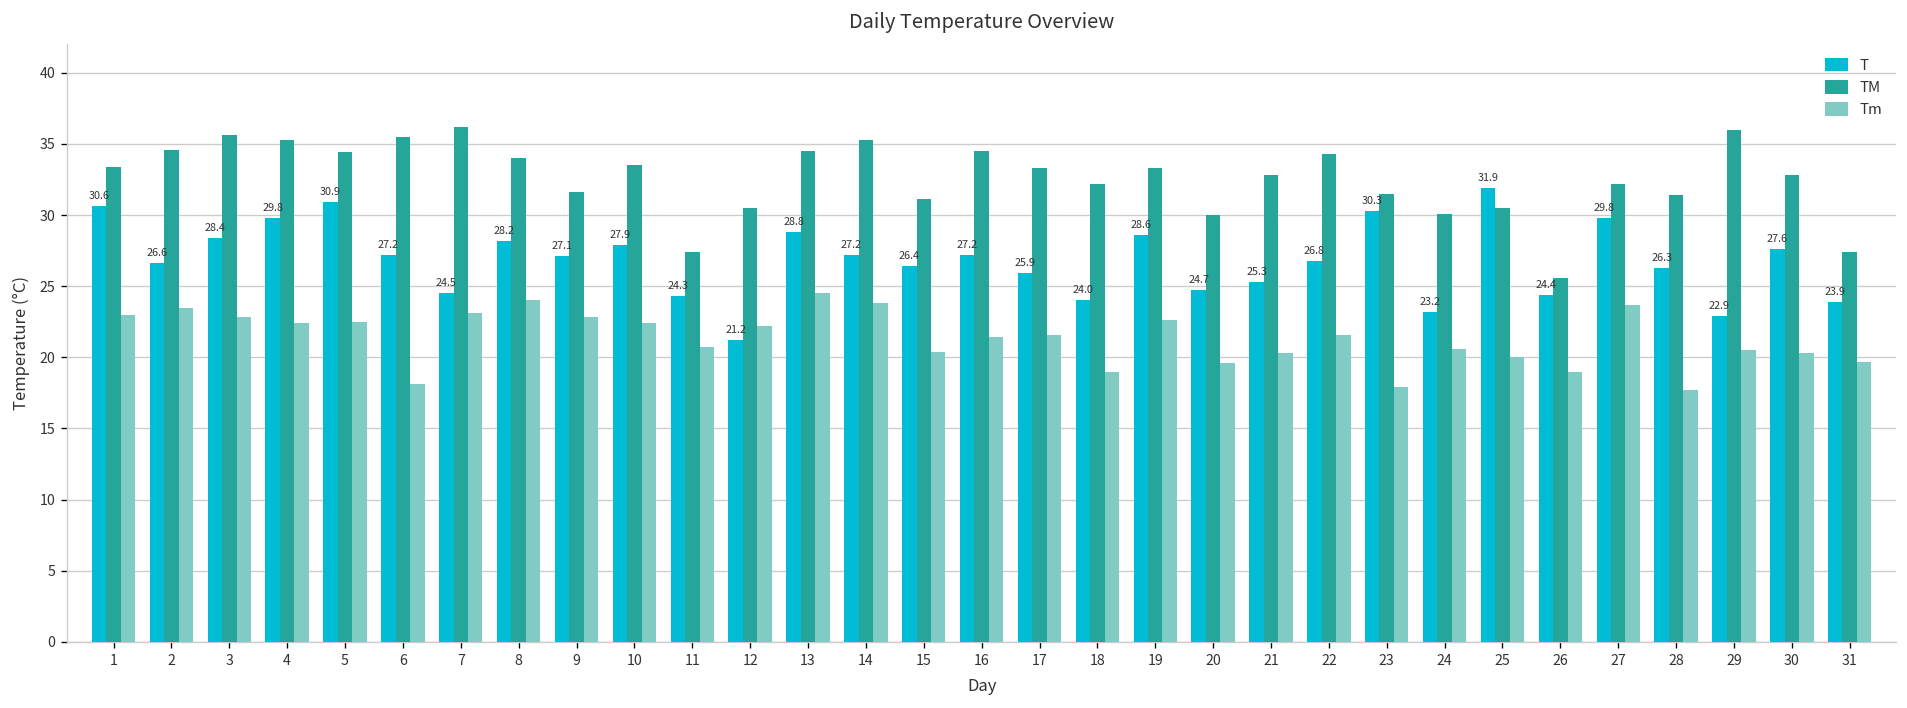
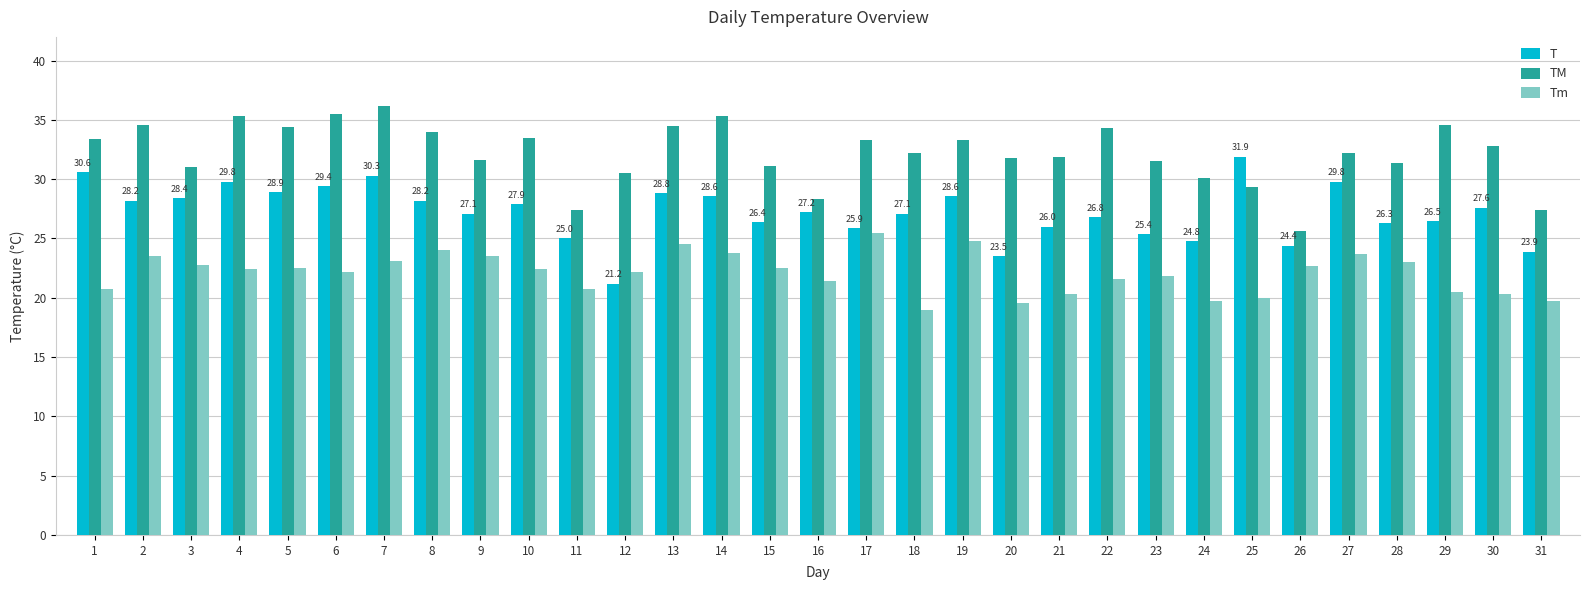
  {
    "T": {
      "1": 30.6,
-     "2": 26.6,
+     "2": 28.2,
      "3": 28.4,
      "4": 29.8,
-     "5": 30.9,
-     "6": 27.2,
-     "7": 24.5,
+     "5": 28.9,
+     "6": 29.4,
+     "7": 30.3,
      "8": 28.2,
      "9": 27.1,
      "10": 27.9,
-     "11": 24.3,
+     "11": 25.0,
      "12": 21.2,
      "13": 28.8,
-     "14": 27.2,
+     "14": 28.6,
      "15": 26.4,
      "16": 27.2,
      "17": 25.9,
-     "18": 24.0,
+     "18": 27.1,
      "19": 28.6,
-     "20": 24.7,
-     "21": 25.3,
+     "20": 23.5,
+     "21": 26.0,
      "22": 26.8,
-     "23": 30.3,
-     "24": 23.2,
+     "23": 25.4,
+     "24": 24.8,
      "25": 31.9,
      "26": 24.4,
      "27": 29.8,
      "28": 26.3,
-     "29": 22.9,
+     "29": 26.5,
      "30": 27.6,
      "31": 23.9
    },
    "TM": {
      "1": 33.4,
      "2": 34.6,
-     "3": 35.6,
+     "3": 31.0,
      "4": 35.3,
      "5": 34.4,
      "6": 35.5,
      "7": 36.2,
      "8": 34.0,
      "9": 31.6,
      "10": 33.5,
      "11": 27.4,
      "12": 30.5,
      "13": 34.5,
      "14": 35.3,
      "15": 31.1,
-     "16": 34.5,
+     "16": 28.3,
      "17": 33.3,
      "18": 32.2,
      "19": 33.3,
-     "20": 30.0,
-     "21": 32.8,
+     "20": 31.8,
+     "21": 31.9,
      "22": 34.3,
      "24": 30.1,
-     "25": 30.5,
+     "25": 29.3,
      "27": 32.2,
      "28": 31.4,
-     "29": 36.0,
+     "29": 34.6,
      "30": 32.8,
      "31": 27.4
    },
    "Tm": {
-     "1": 23.0,
+     "1": 20.7,
      "2": 23.5,
      "3": 22.8,
      "4": 22.4,
      "5": 22.5,
-     "6": 18.1,
+     "6": 22.2,
      "7": 23.1,
      "8": 24.0,
-     "9": 22.8,
+     "9": 23.5,
      "10": 22.4,
      "11": 20.7,
      "12": 22.2,
      "13": 24.5,
      "14": 23.8,
-     "15": 20.4,
+     "15": 22.5,
      "16": 21.4,
-     "17": 21.6,
+     "17": 25.5,
      "18": 19.0,
-     "19": 22.6,
+     "19": 24.8,
      "20": 19.6,
      "21": 20.3,
      "22": 21.6,
-     "23": 17.9,
-     "24": 20.6,
+     "23": 21.8,
+     "24": 19.7,
      "25": 20.0,
-     "26": 19.0,
+     "26": 22.7,
      "27": 23.7,
-     "28": 17.7,
+     "28": 23.0,
      "29": 20.5,
      "30": 20.3,
      "31": 19.7
    }
  }
